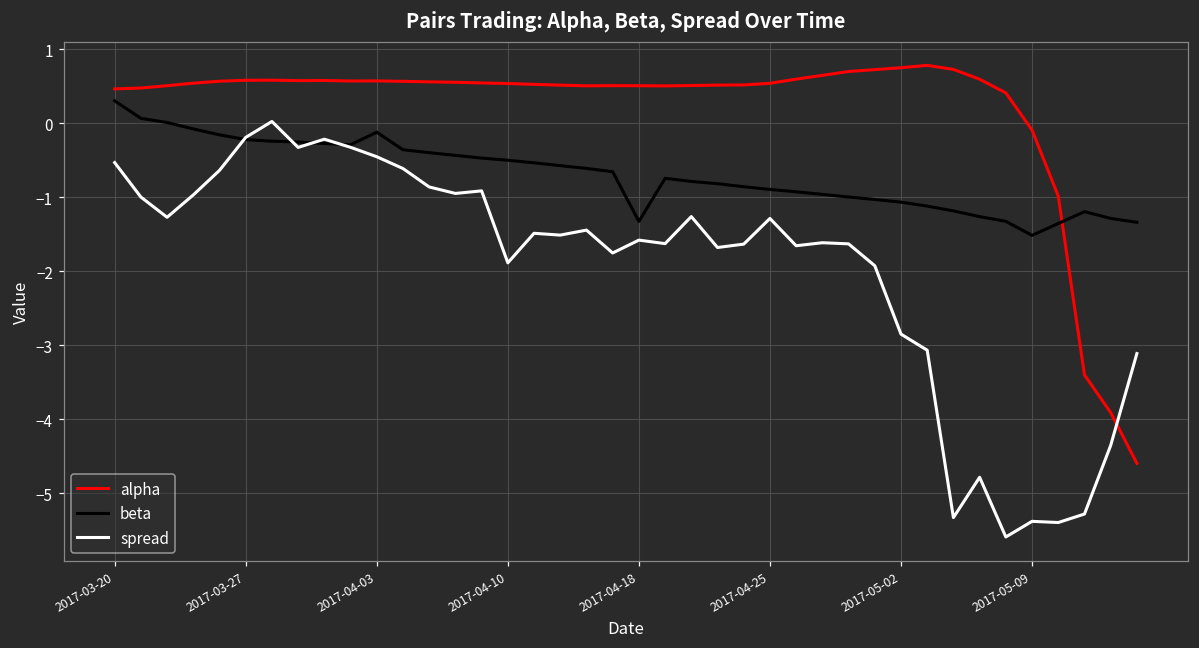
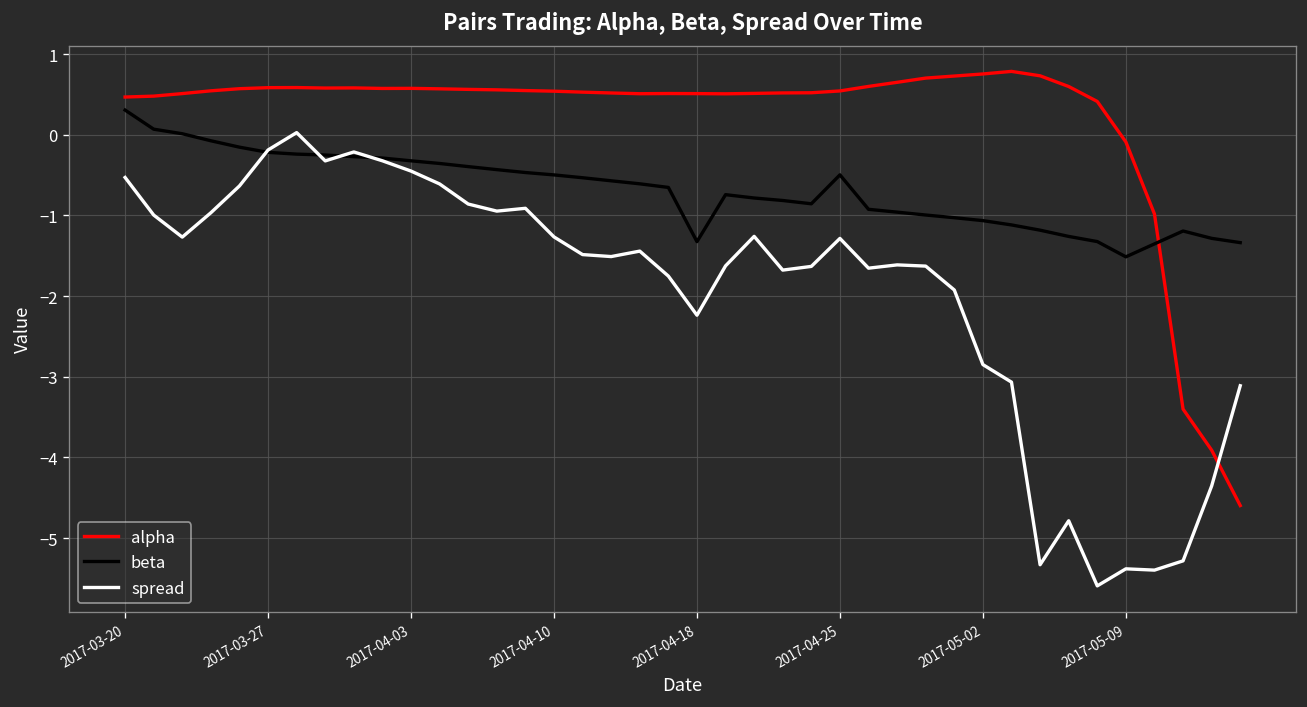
  {
    "alpha": {
      "2017-03-20": 0.5,
      "2017-03-27": 0.6,
      "2017-04-03": 0.6,
      "2017-04-10": 0.5,
      "2017-04-18": 0.5,
      "2017-04-25": 0.5,
      "2017-05-02": 0.8,
      "2017-05-09": -0.1
    },
    "beta": {
      "2017-03-20": 0.3,
-     "2017-04-03": -0.1,
+     "2017-04-03": -0.3,
      "2017-04-10": -0.5,
      "2017-04-18": -1.3,
-     "2017-04-25": -0.9,
+     "2017-04-25": -0.5,
      "2017-05-02": -1.1,
      "2017-05-09": -1.5
    },
    "spread": {
      "2017-03-20": -0.5,
      "2017-04-03": -0.5,
-     "2017-04-10": -1.9,
-     "2017-04-18": -1.6,
+     "2017-04-10": -1.3,
+     "2017-04-18": -2.2,
      "2017-04-25": -1.3,
      "2017-05-02": -2.8,
      "2017-05-09": -5.4
    }
  }
